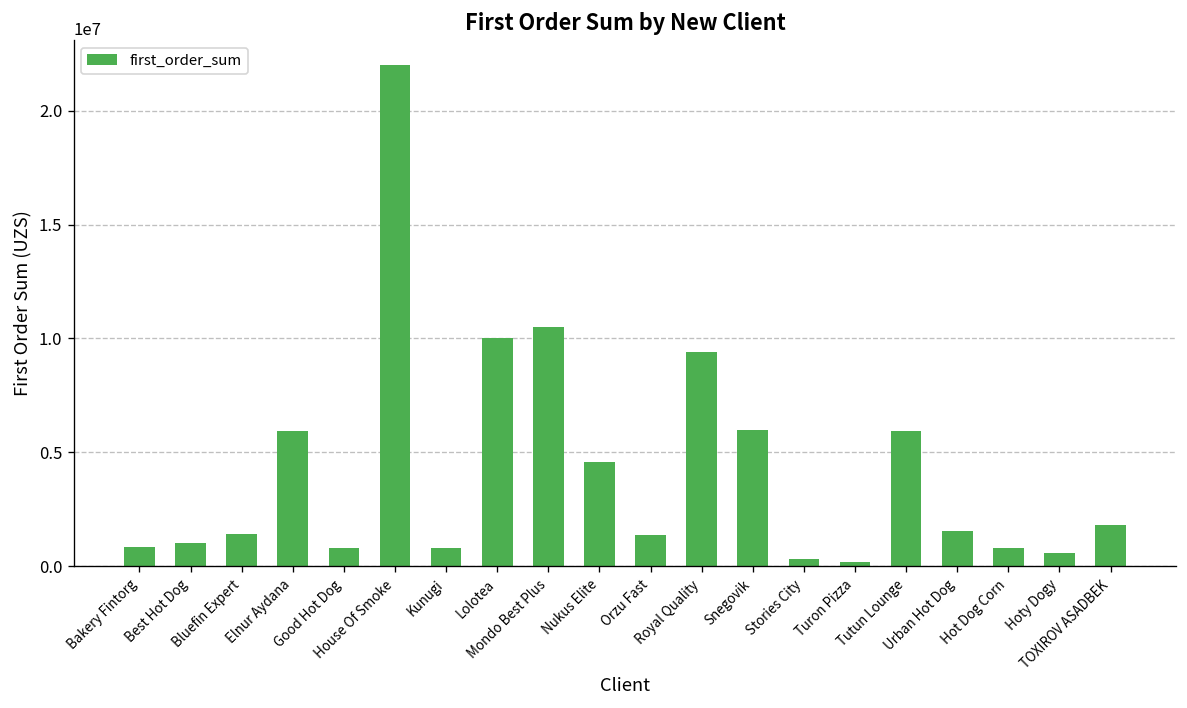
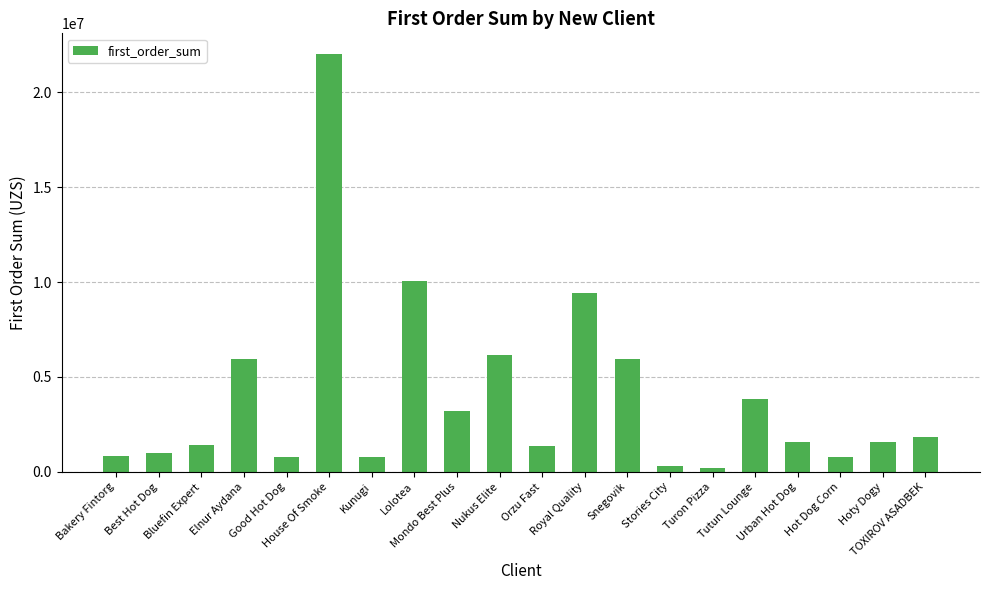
  {
    "Bakery Fintorg": 900000,
    "Best Hot Dog": 1000000,
    "Bluefin Expert": 1400000,
    "Elnur Aydana": 5900000,
    "Good Hot Dog": 800000,
    "House Of Smoke": 22000000,
    "Kunugi": 800000,
    "Lolotea": 10000000,
-   "Mondo Best Plus": 10500000,
-   "Nukus Elite": 4600000,
+   "Mondo Best Plus": 3200000,
+   "Nukus Elite": 6200000,
    "Orzu Fast": 1400000,
    "Royal Quality": 9400000,
    "Snegovik": 6000000,
    "Stories City": 300000,
    "Turon Pizza": 200000,
-   "Tutun Lounge": 5900000,
+   "Tutun Lounge": 3800000,
    "Urban Hot Dog": 1600000,
    "Hot Dog Corn": 800000,
-   "Hoty Dogy": 600000,
+   "Hoty Dogy": 1600000,
    "TOXIROV ASADBEK": 1800000
  }
